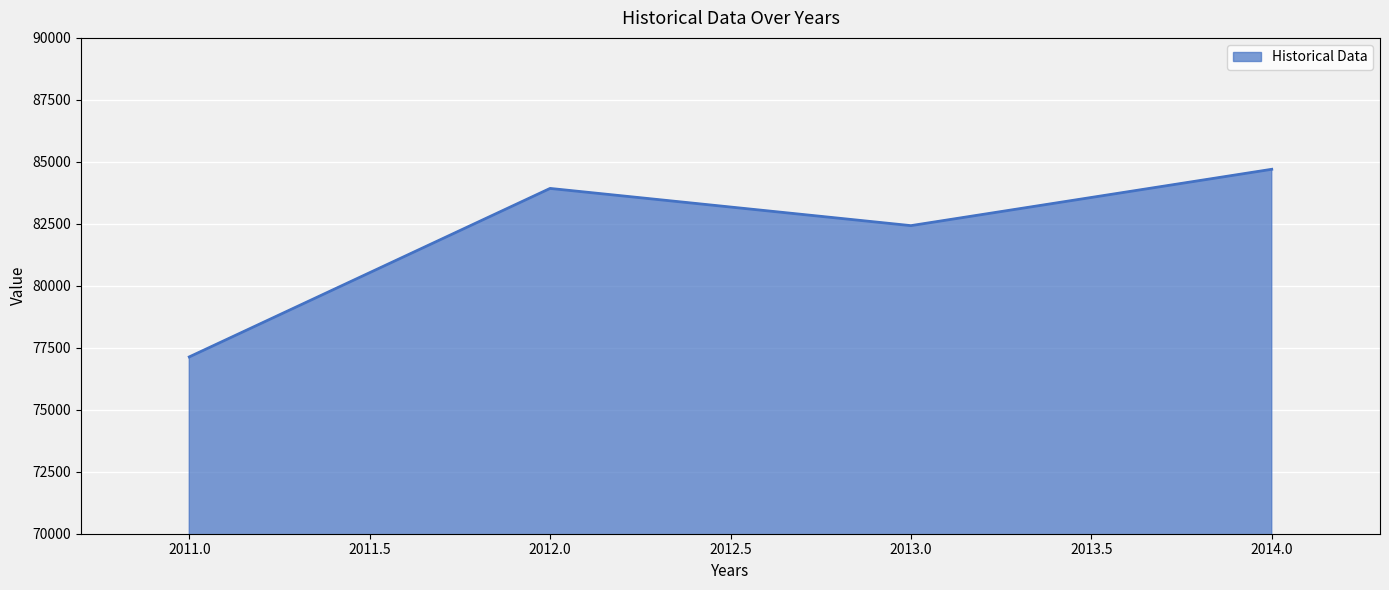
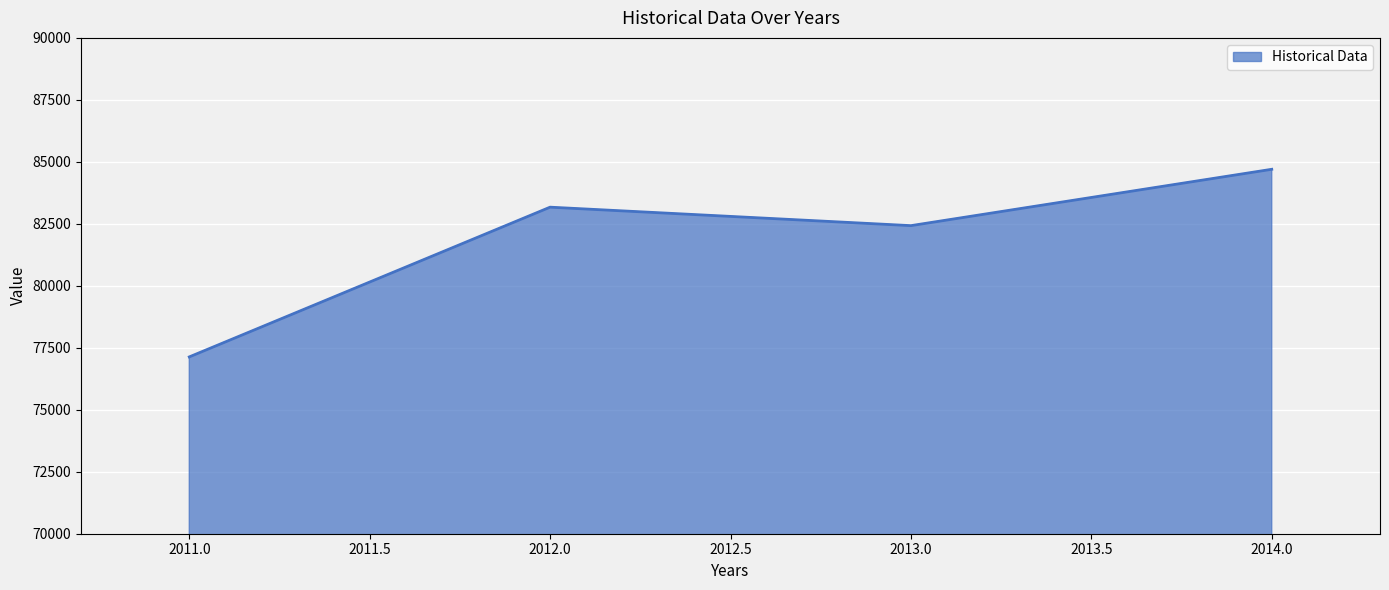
  {
    "2011.0": 77100,
-   "2012.0": 83900,
+   "2012.0": 83200,
    "2013.0": 82400,
    "2014.0": 84700
  }
